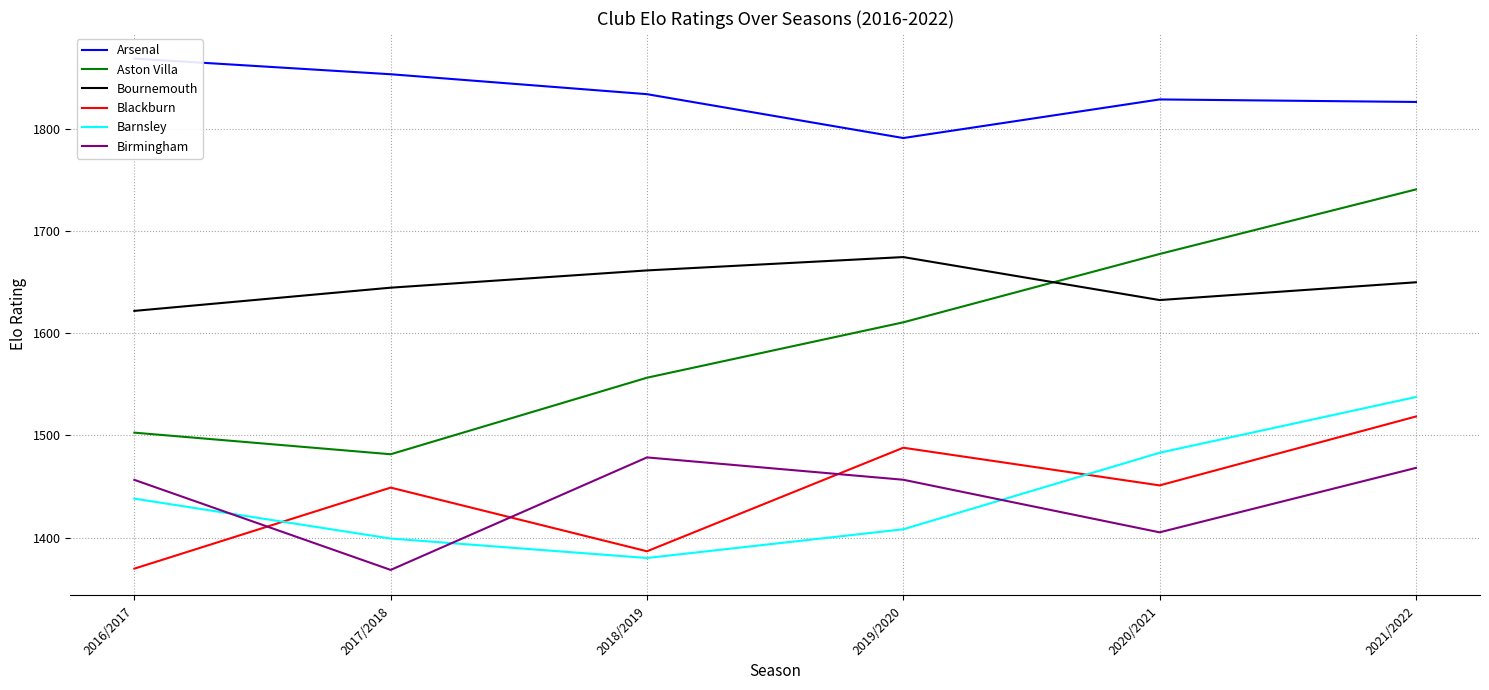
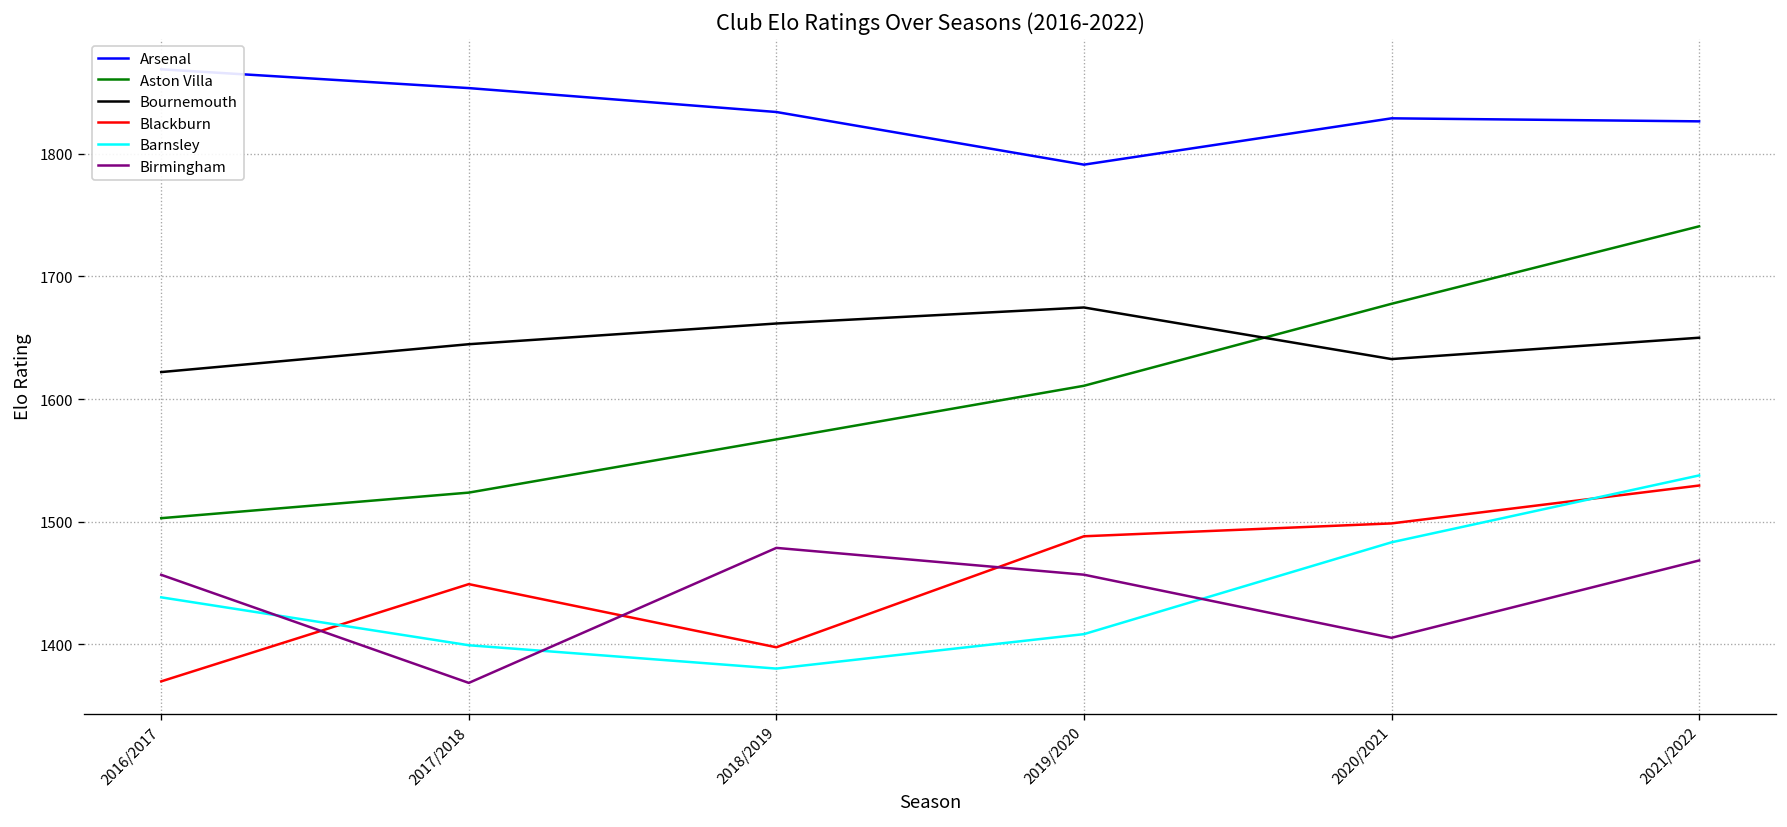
  {
    "Arsenal": {
      "2017/2018": 1854,
      "2018/2019": 1834,
      "2019/2020": 1791,
      "2020/2021": 1829,
      "2021/2022": 1827
    },
    "Aston Villa": {
      "2016/2017": 1503,
-     "2017/2018": 1482,
-     "2018/2019": 1557,
+     "2017/2018": 1524,
+     "2018/2019": 1567,
      "2019/2020": 1611,
      "2020/2021": 1678,
      "2021/2022": 1741
    },
    "Bournemouth": {
      "2016/2017": 1622,
      "2017/2018": 1645,
      "2018/2019": 1662,
      "2019/2020": 1675,
      "2020/2021": 1633,
      "2021/2022": 1650
    },
    "Blackburn": {
      "2016/2017": 1370,
      "2017/2018": 1449,
-     "2018/2019": 1387,
+     "2018/2019": 1397,
      "2019/2020": 1488,
-     "2020/2021": 1451,
-     "2021/2022": 1519
+     "2020/2021": 1499,
+     "2021/2022": 1529
    },
    "Barnsley": {
      "2016/2017": 1438,
      "2017/2018": 1399,
      "2018/2019": 1380,
      "2019/2020": 1408,
      "2020/2021": 1483,
      "2021/2022": 1538
    },
    "Birmingham": {
      "2016/2017": 1457,
      "2017/2018": 1368,
      "2018/2019": 1479,
      "2019/2020": 1457,
      "2020/2021": 1405,
      "2021/2022": 1468
    }
  }
